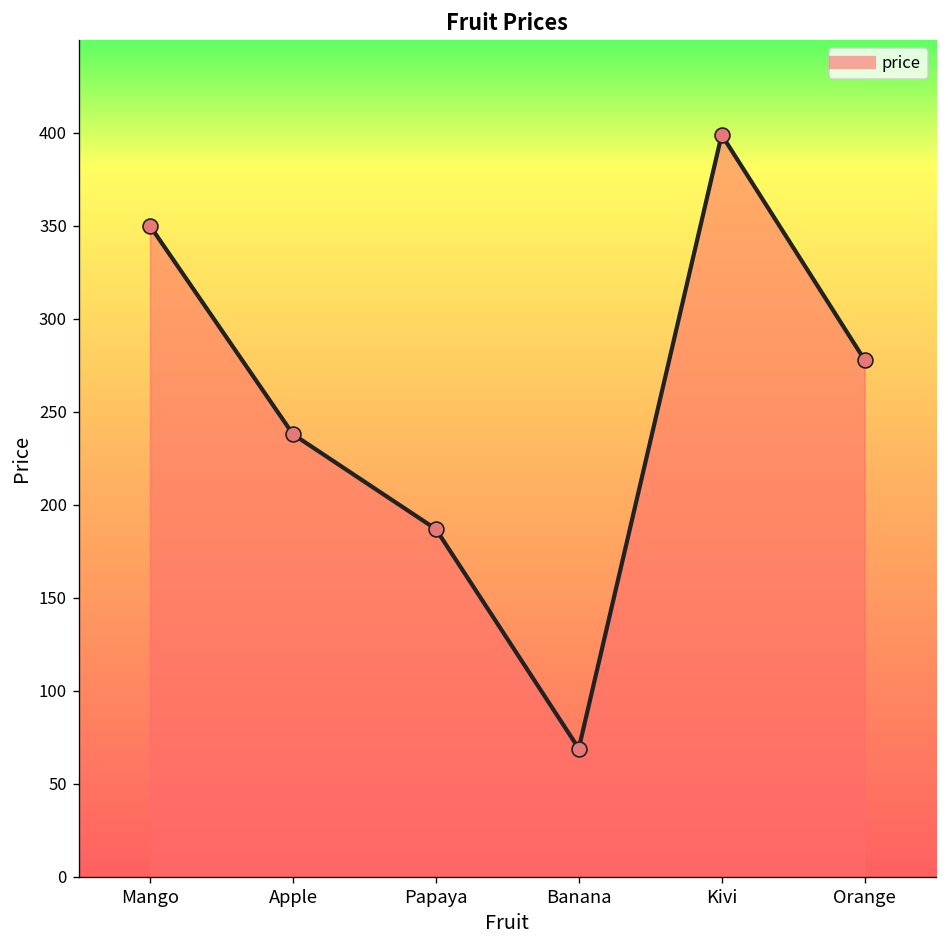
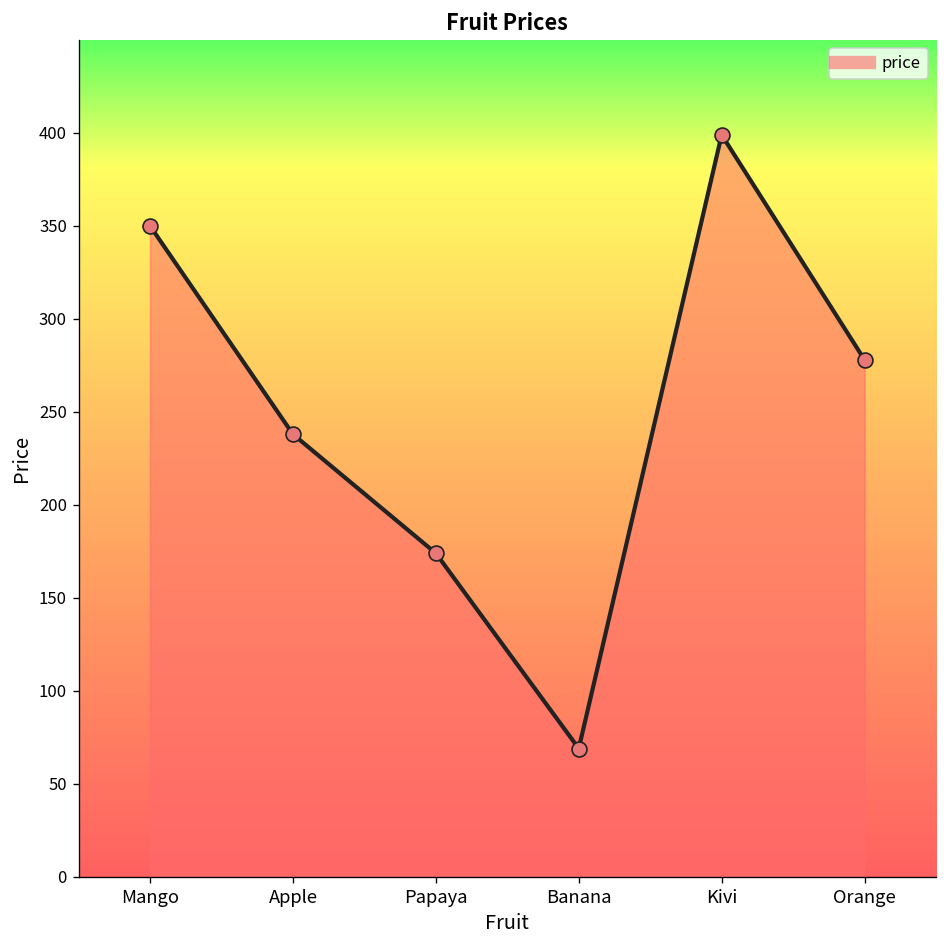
  {
    "Mango": 350,
    "Apple": 238,
-   "Papaya": 187,
+   "Papaya": 174,
    "Banana": 69,
    "Kivi": 399,
    "Orange": 278
  }
